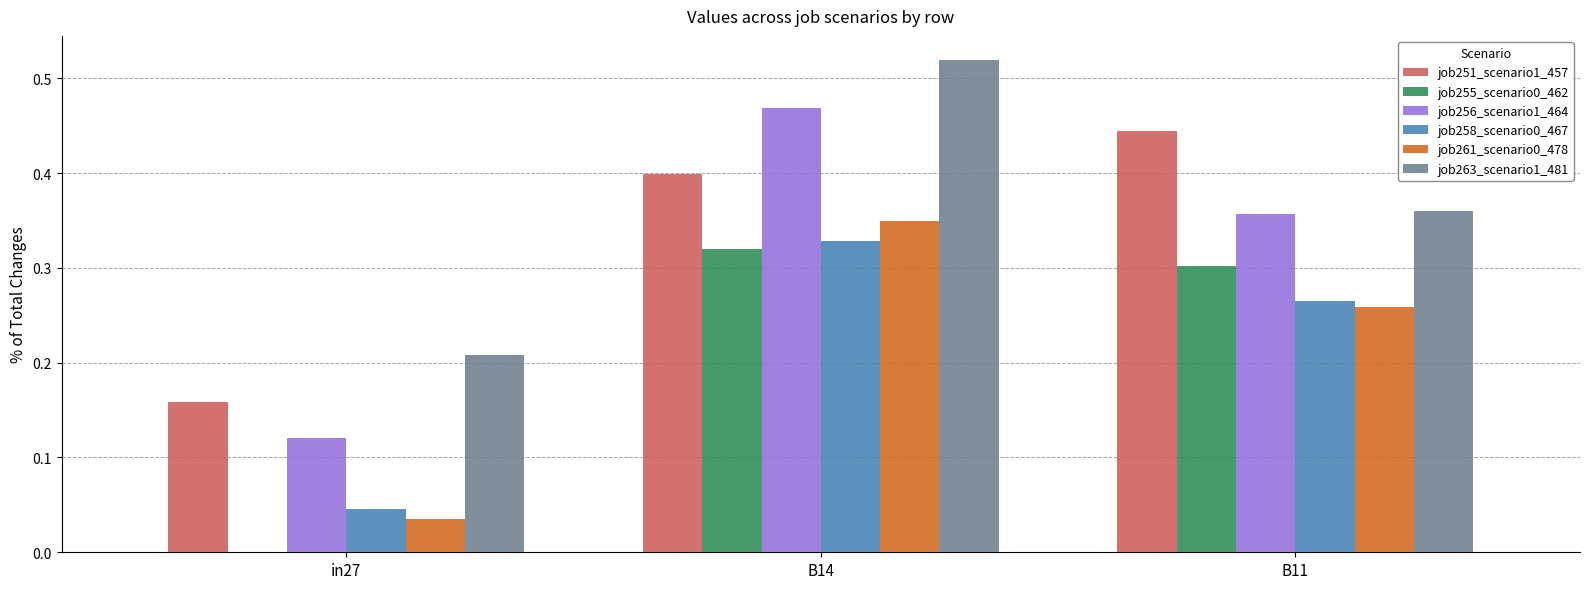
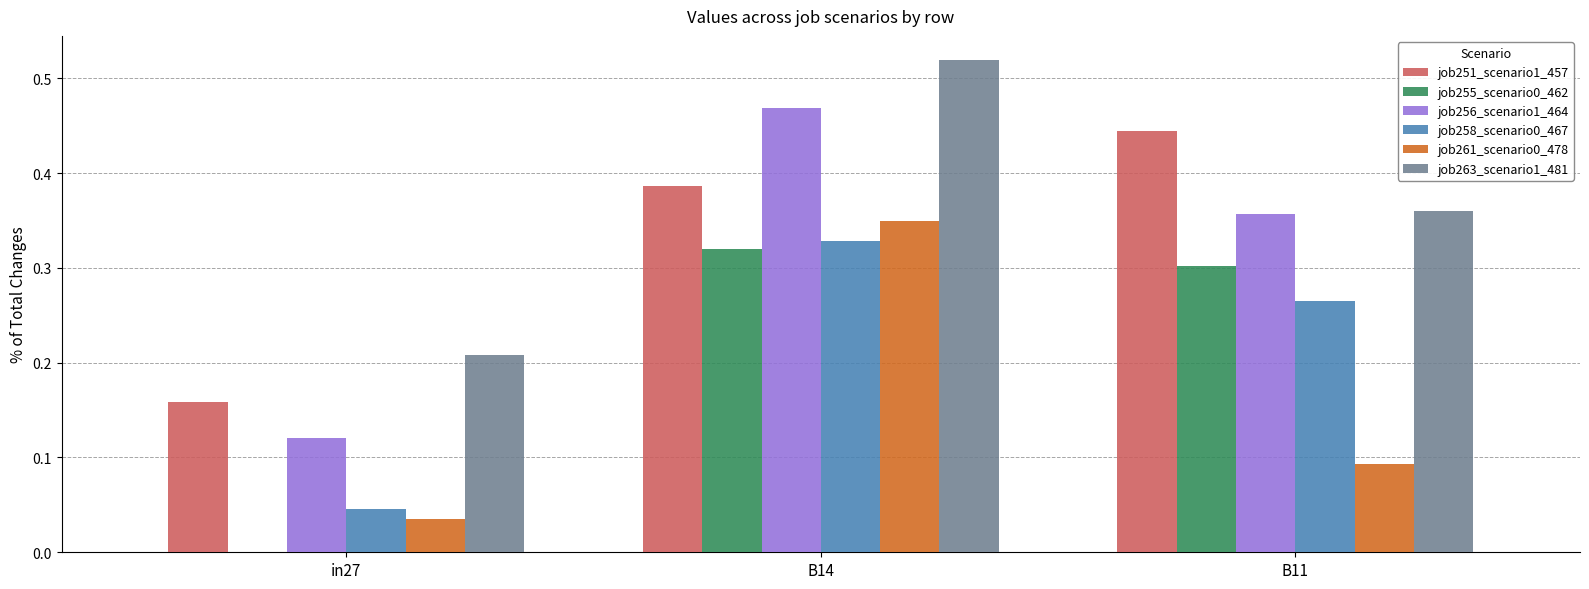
  {
    "job251_scenario1_457": {
      "in27": 0.16,
-     "B14": 0.40,
+     "B14": 0.39,
      "B11": 0.44
    },
    "job255_scenario0_462": {
      "in27": 0.00,
      "B14": 0.32,
      "B11": 0.30
    },
    "job256_scenario1_464": {
      "in27": 0.12,
      "B14": 0.47,
      "B11": 0.36
    },
    "job261_scenario0_478": {
      "in27": 0.03,
      "B14": 0.35,
-     "B11": 0.26
+     "B11": 0.09
    }
  }
